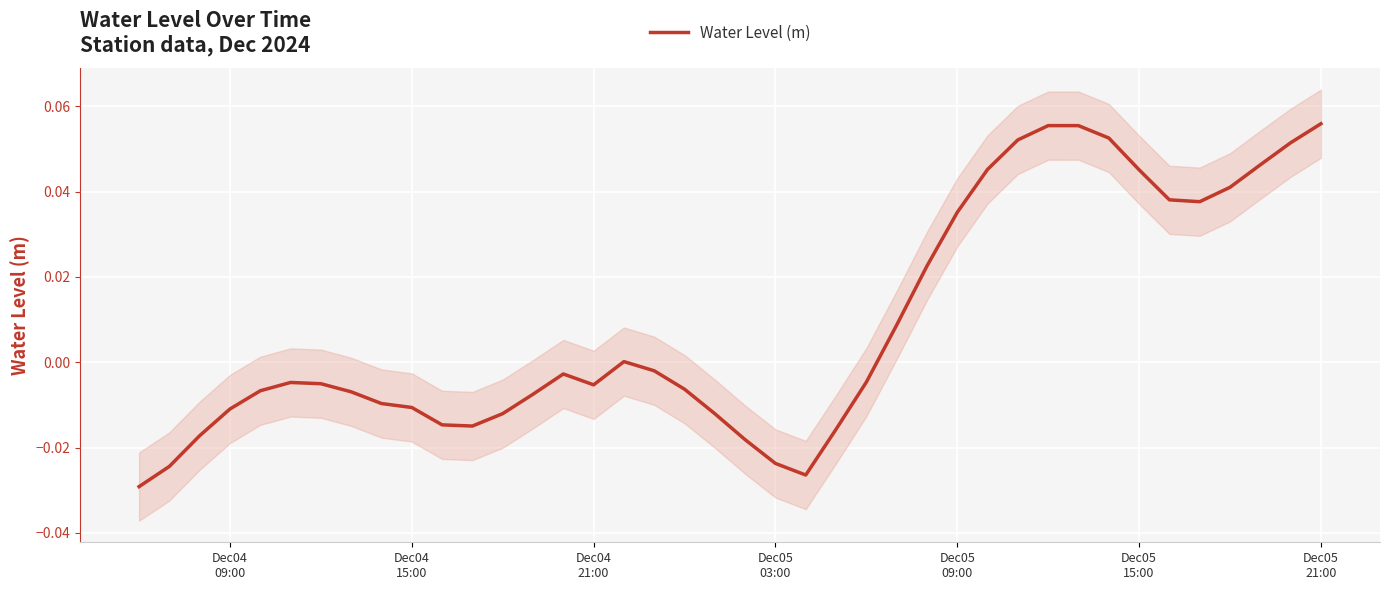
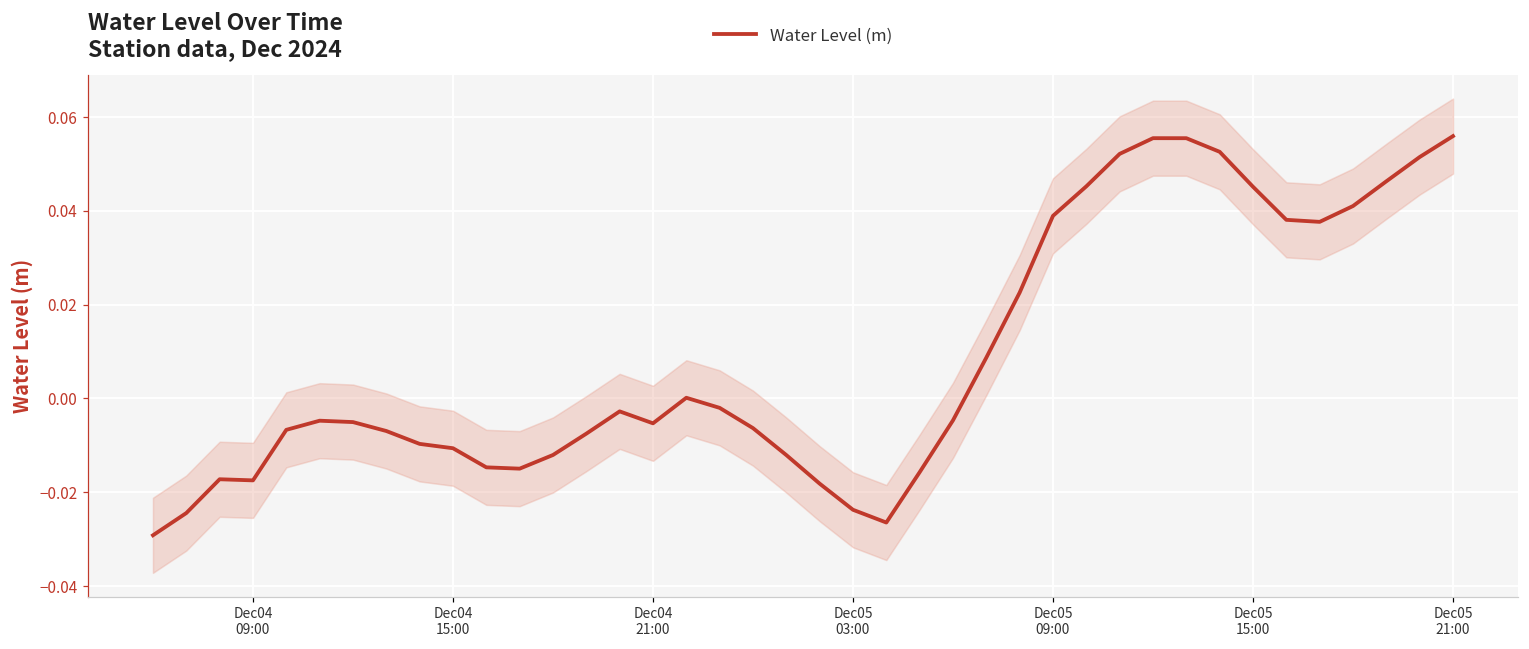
  {
    "Water Level (m)": {
-     "Dec04 09:00": -0.011,
+     "Dec04 09:00": -0.017,
      "Dec04 15:00": -0.011,
      "Dec04 21:00": -0.005,
      "Dec05 03:00": -0.024,
-     "Dec05 09:00": 0.035,
+     "Dec05 09:00": 0.039,
      "Dec05 15:00": 0.045,
      "Dec05 21:00": 0.056
    }
  }
